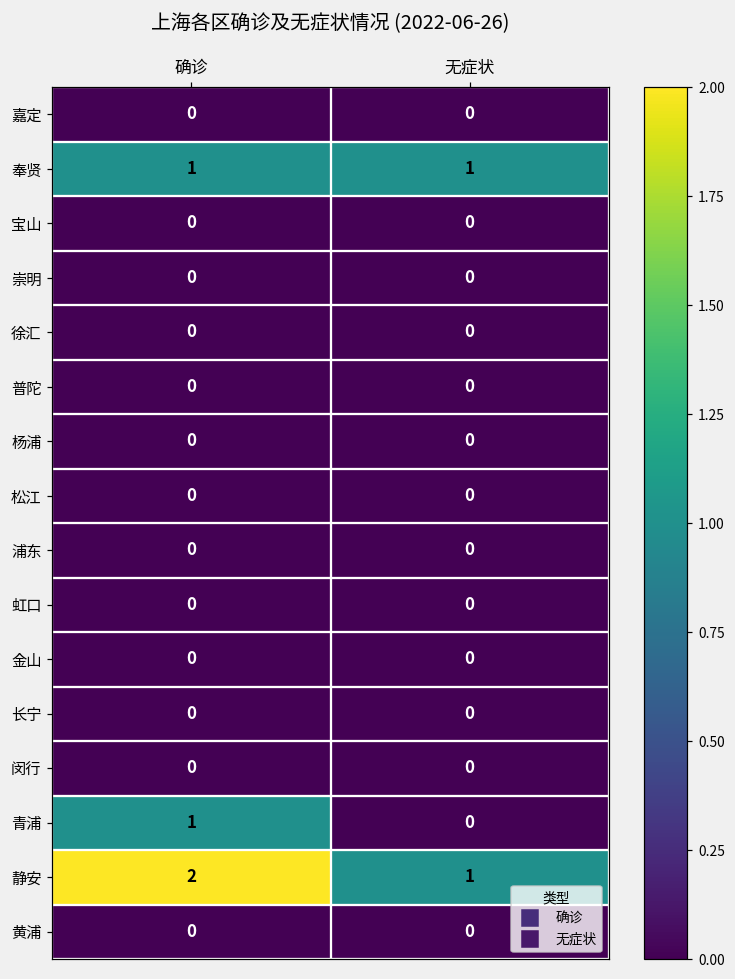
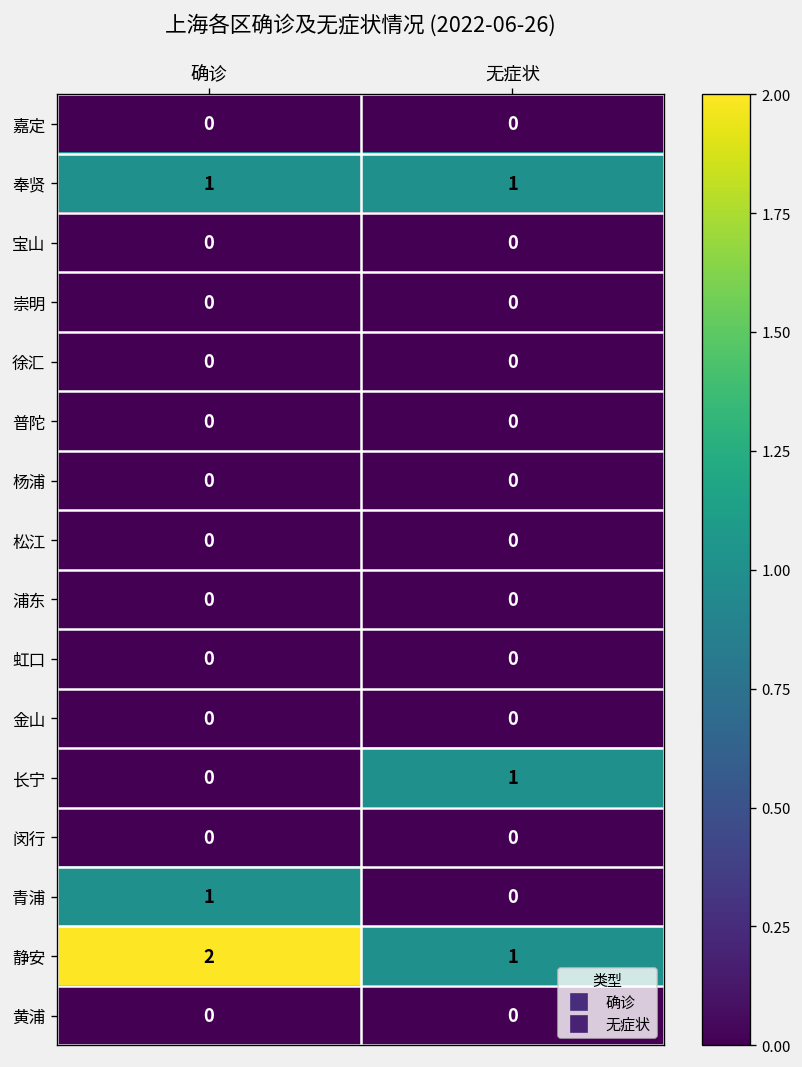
  {
    "嘉定": {
      "确诊": 0,
      "无症状": 0
    },
    "奉贤": {
      "确诊": 1,
      "无症状": 1
    },
    "宝山": {
      "确诊": 0,
      "无症状": 0
    },
    "崇明": {
      "确诊": 0,
      "无症状": 0
    },
    "徐汇": {
      "确诊": 0,
      "无症状": 0
    },
    "普陀": {
      "确诊": 0,
      "无症状": 0
    },
    "杨浦": {
      "确诊": 0,
      "无症状": 0
    },
    "松江": {
      "确诊": 0,
      "无症状": 0
    },
    "浦东": {
      "确诊": 0,
      "无症状": 0
    },
    "虹口": {
      "确诊": 0,
      "无症状": 0
    },
    "金山": {
      "确诊": 0,
      "无症状": 0
    },
    "长宁": {
      "确诊": 0,
-     "无症状": 0
+     "无症状": 1
    },
    "闵行": {
      "确诊": 0,
      "无症状": 0
    },
    "青浦": {
      "确诊": 1,
      "无症状": 0
    },
    "静安": {
      "确诊": 2,
      "无症状": 1
    },
    "黄浦": {
      "确诊": 0,
      "无症状": 0
    }
  }
